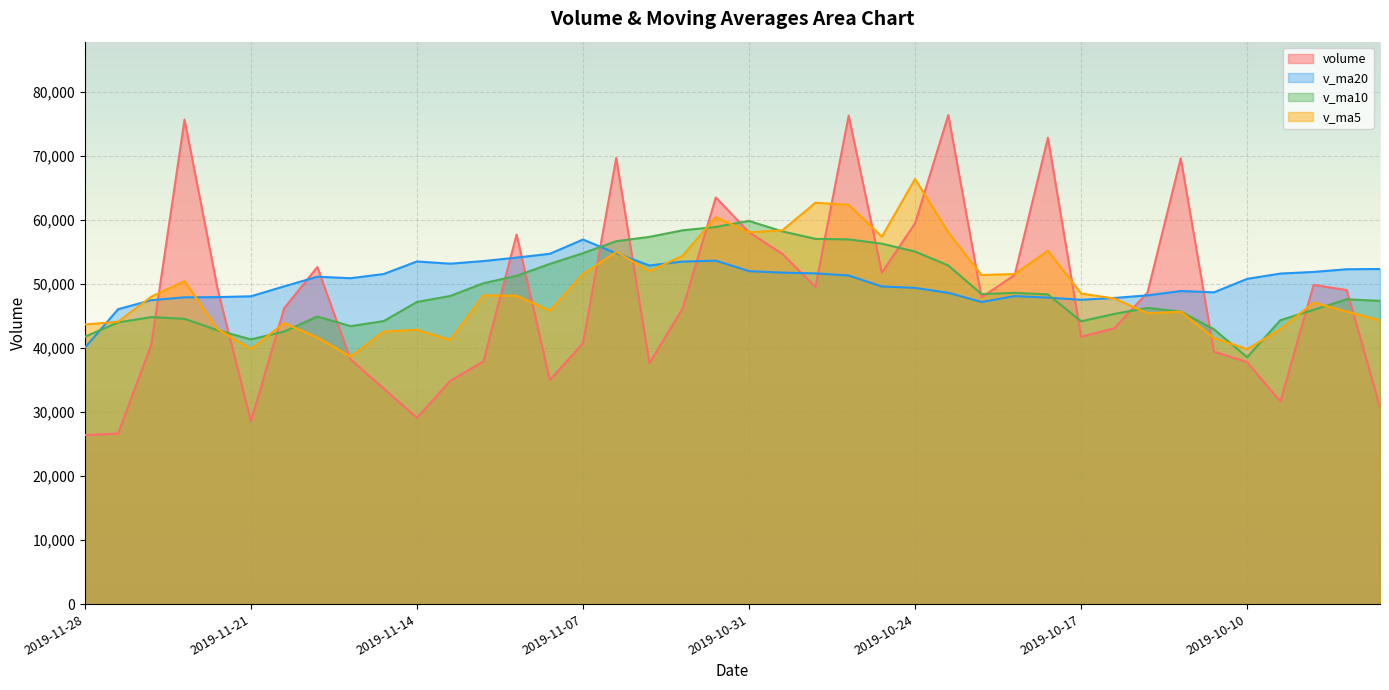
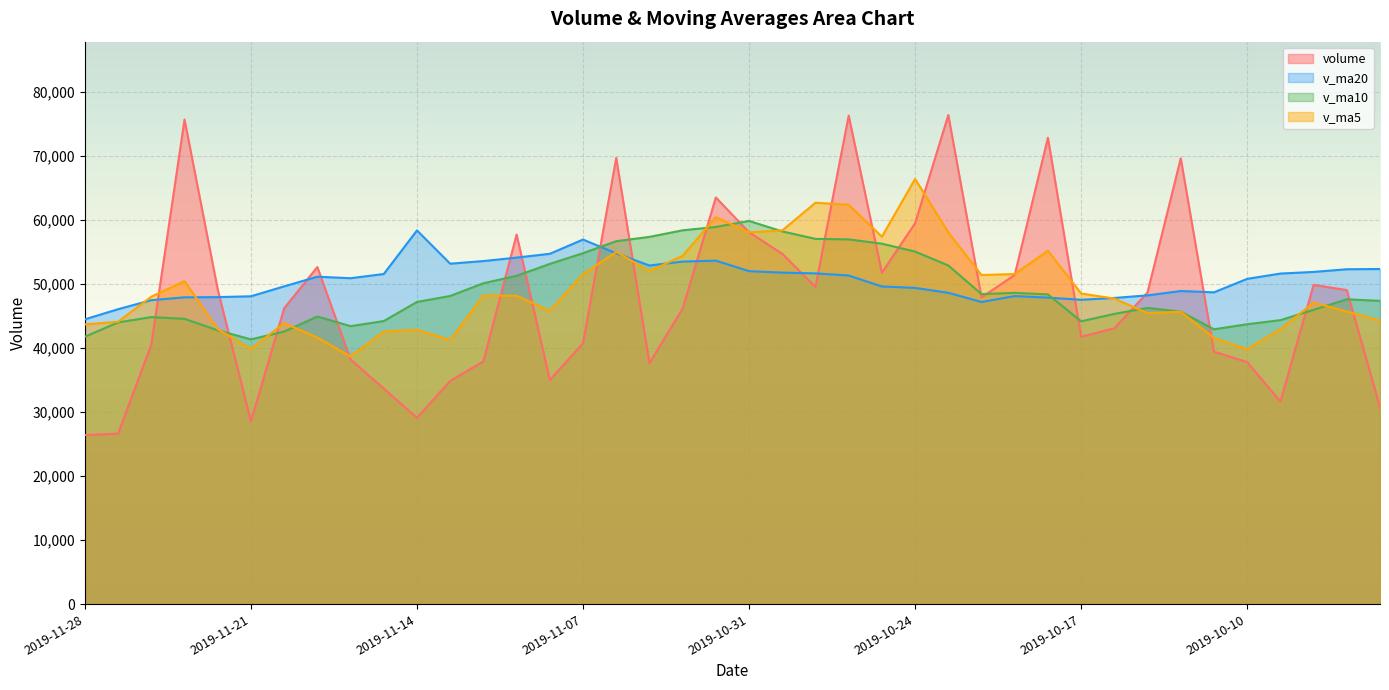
  {
    "volume": {
      "2019-11-28": "26,000",
      "2019-11-21": "29,000",
      "2019-11-14": "29,000",
      "2019-11-07": "41,000",
      "2019-10-24": "59,000",
      "2019-10-17": "42,000",
      "2019-10-10": "38,000"
    },
    "v_ma20": {
-     "2019-11-28": "40,000",
+     "2019-11-28": "44,000",
      "2019-11-21": "48,000",
-     "2019-11-14": "54,000",
+     "2019-11-14": "58,000",
      "2019-11-07": "57,000",
      "2019-10-31": "52,000",
      "2019-10-24": "49,000",
      "2019-10-17": "48,000",
      "2019-10-10": "51,000"
    },
    "v_ma10": {
      "2019-11-28": "42,000",
      "2019-11-21": "41,000",
      "2019-11-14": "47,000",
      "2019-11-07": "55,000",
      "2019-10-31": "60,000",
      "2019-10-24": "55,000",
      "2019-10-17": "44,000",
-     "2019-10-10": "39,000"
+     "2019-10-10": "44,000"
    },
    "v_ma5": {
      "2019-11-28": "44,000",
      "2019-11-21": "40,000",
      "2019-11-14": "43,000",
      "2019-11-07": "52,000",
      "2019-10-24": "66,000",
      "2019-10-17": "49,000",
      "2019-10-10": "40,000"
    }
  }
